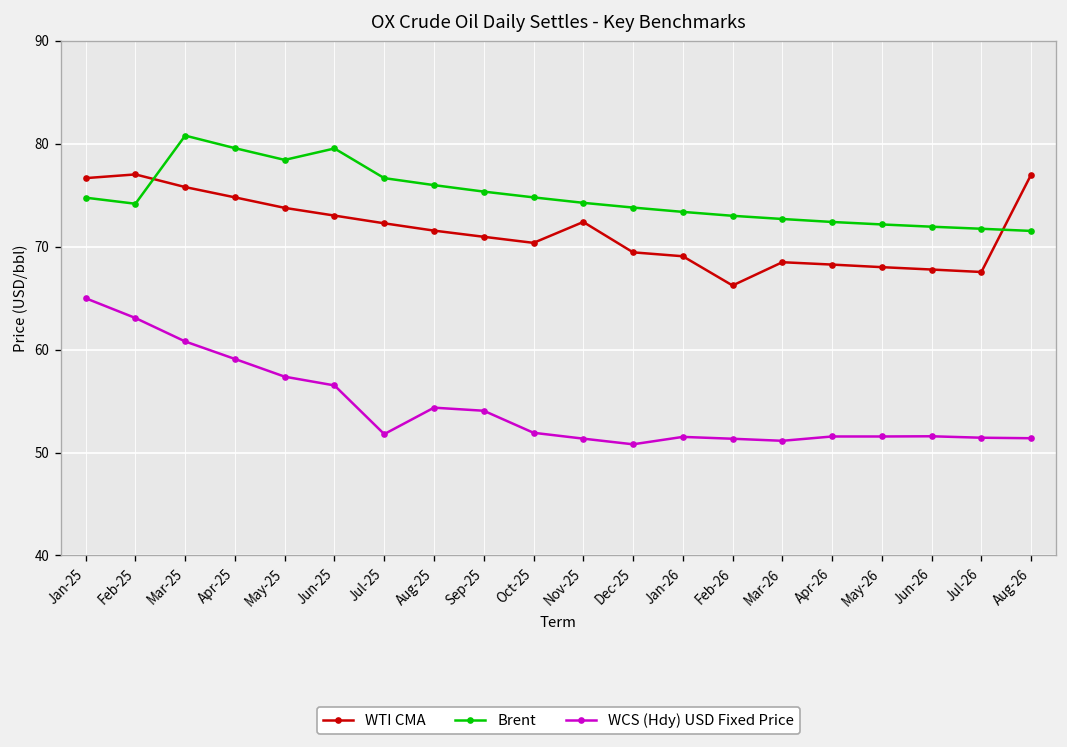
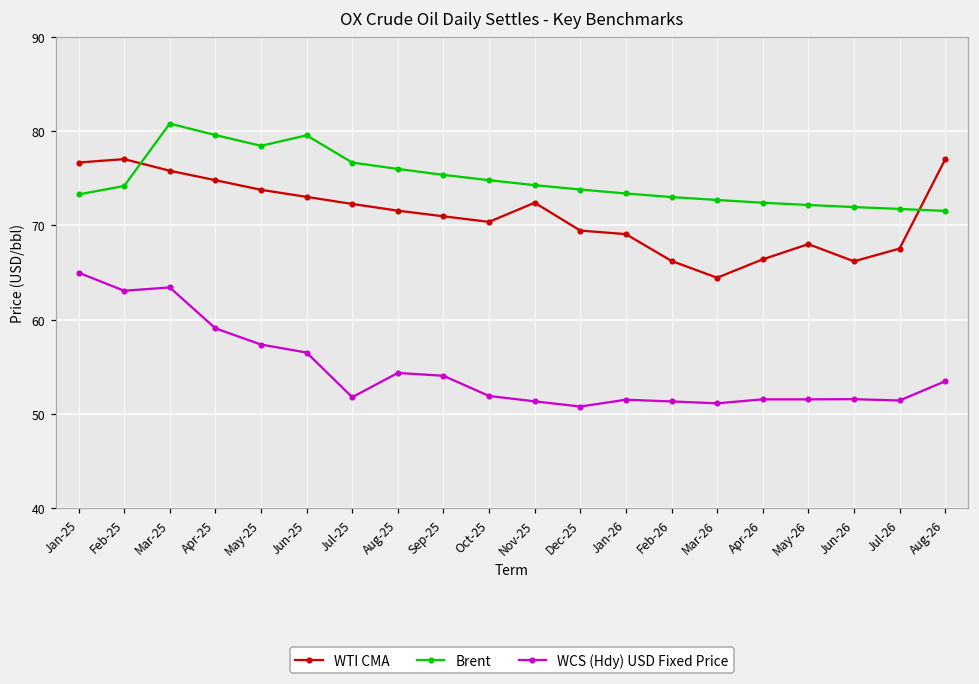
  {
    "WTI CMA": {
      "Jan-25": 77,
      "Feb-25": 77,
      "Mar-25": 76,
      "Apr-25": 75,
      "May-25": 74,
      "Jun-25": 73,
      "Jul-25": 72,
      "Aug-25": 72,
      "Sep-25": 71,
      "Oct-25": 70,
      "Nov-25": 72,
      "Dec-25": 69,
      "Jan-26": 69,
      "Feb-26": 66,
-     "Mar-26": 68,
-     "Apr-26": 68,
+     "Mar-26": 64,
+     "Apr-26": 66,
      "May-26": 68,
-     "Jun-26": 68,
+     "Jun-26": 66,
      "Jul-26": 68,
      "Aug-26": 77
    },
    "Brent": {
-     "Jan-25": 75,
+     "Jan-25": 73,
      "Feb-25": 74,
      "Mar-25": 81,
      "Apr-25": 80,
      "May-25": 78,
      "Jun-25": 80,
      "Jul-25": 77,
      "Aug-25": 76,
      "Sep-25": 75,
      "Oct-25": 75,
      "Nov-25": 74,
      "Dec-25": 74,
      "Jan-26": 73,
      "Feb-26": 73,
      "Mar-26": 73,
      "Apr-26": 72,
      "May-26": 72,
      "Jun-26": 72,
      "Jul-26": 72,
      "Aug-26": 72
    },
    "WCS (Hdy) USD Fixed Price": {
      "Jan-25": 65,
      "Feb-25": 63,
-     "Mar-25": 61,
+     "Mar-25": 63,
      "Apr-25": 59,
      "May-25": 57,
      "Jun-25": 57,
      "Jul-25": 52,
      "Aug-25": 54,
      "Sep-25": 54,
      "Oct-25": 52,
      "Nov-25": 51,
      "Dec-25": 51,
      "Jan-26": 52,
      "Feb-26": 51,
      "Mar-26": 51,
      "Apr-26": 52,
      "May-26": 52,
      "Jun-26": 52,
      "Jul-26": 51,
-     "Aug-26": 51
+     "Aug-26": 53
    }
  }
